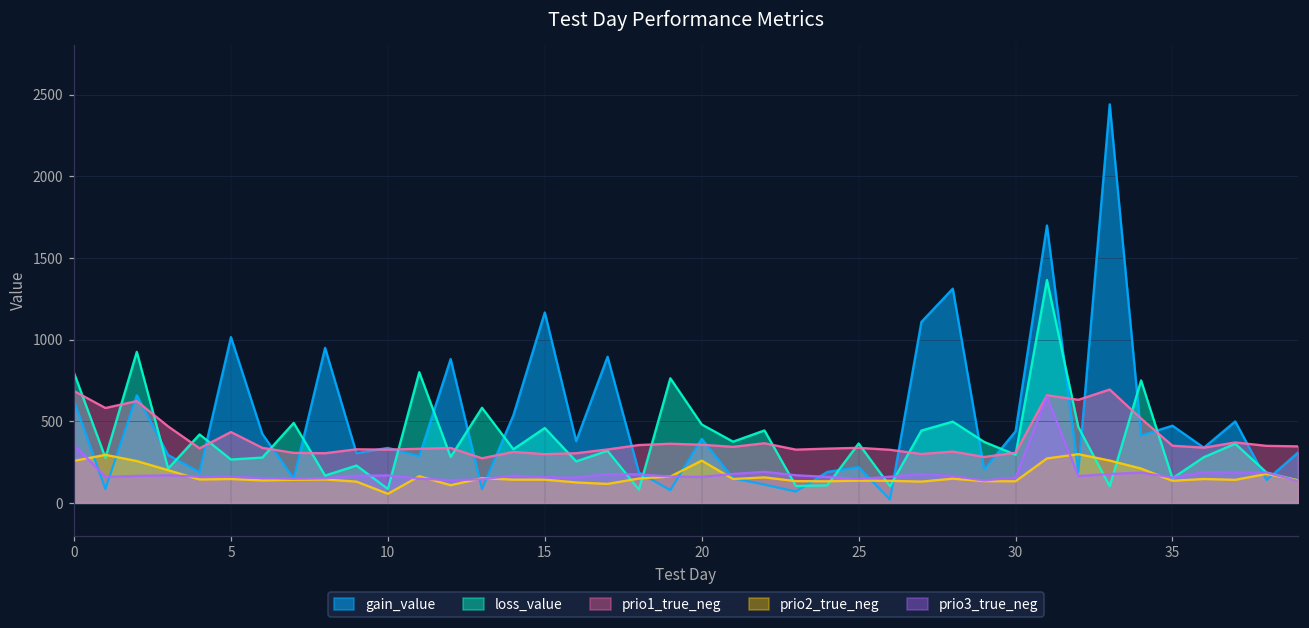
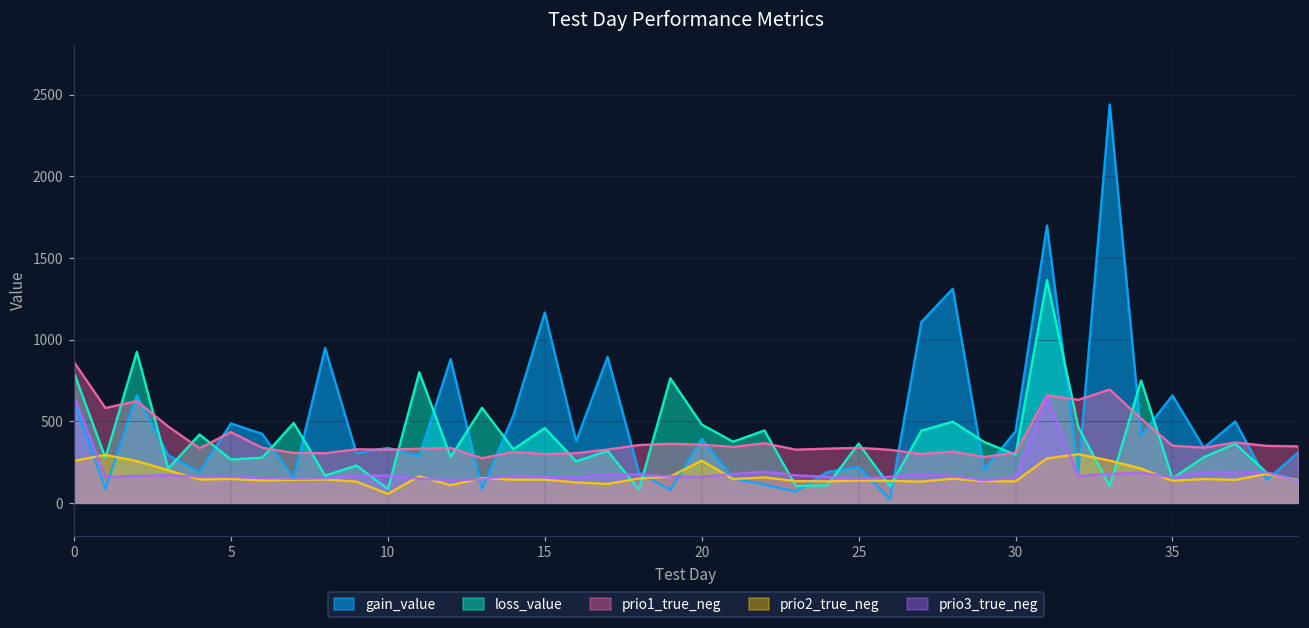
  {
    "gain_value": {
      "0": 620,
-     "5": 1010,
+     "5": 490,
      "15": 1170,
      "20": 390,
      "25": 220,
      "30": 440,
-     "35": 470
+     "35": 660
    },
    "loss_value": {
      "0": 800,
      "5": 270,
      "10": 90,
      "15": 460,
      "20": 480,
      "25": 360
    },
    "prio1_true_neg": {
-     "0": 690,
+     "0": 860,
      "5": 430,
      "15": 300,
      "20": 360,
      "25": 340,
      "35": 350
    },
    "prio2_true_neg": {
      "0": 260,
      "10": 60,
      "20": 260,
      "30": 130
    },
    "prio3_true_neg": {
-     "0": 350,
+     "0": 650,
      "10": 170,
      "20": 160,
      "30": 160
    }
  }
